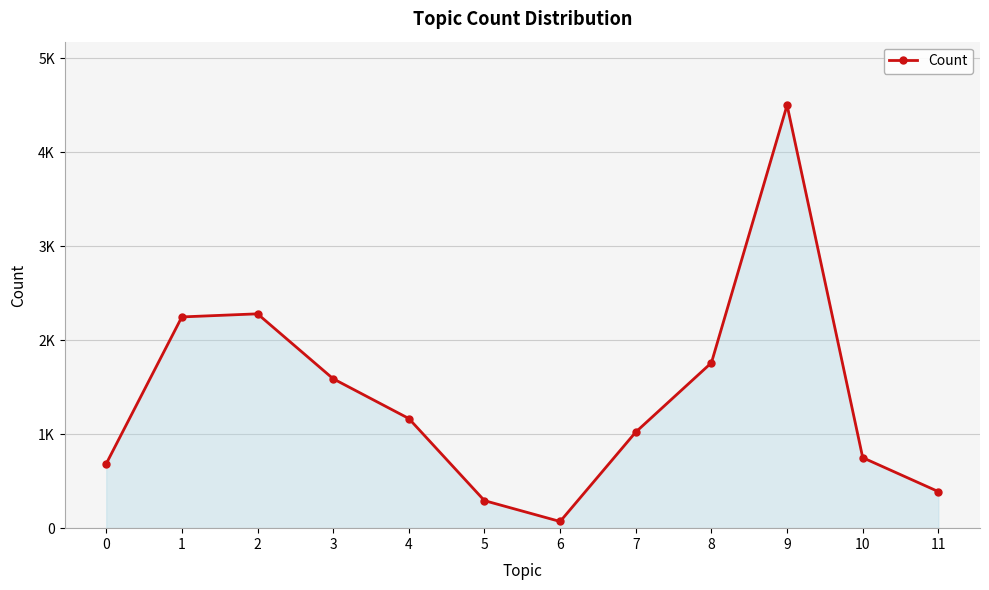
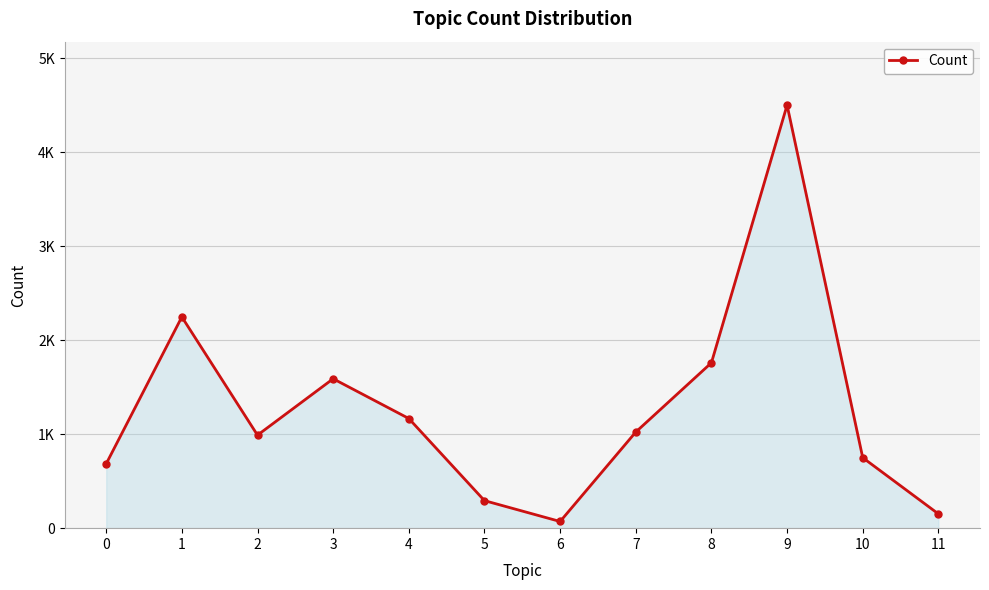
  {
    "0": 700,
    "1": 2200,
-   "2": 2300,
+   "2": 1000,
    "3": 1600,
    "4": 1200,
    "5": 300,
    "6": 100,
    "7": 1000,
    "8": 1800,
    "9": 4500,
    "10": 800,
-   "11": 400
+   "11": 200
  }
